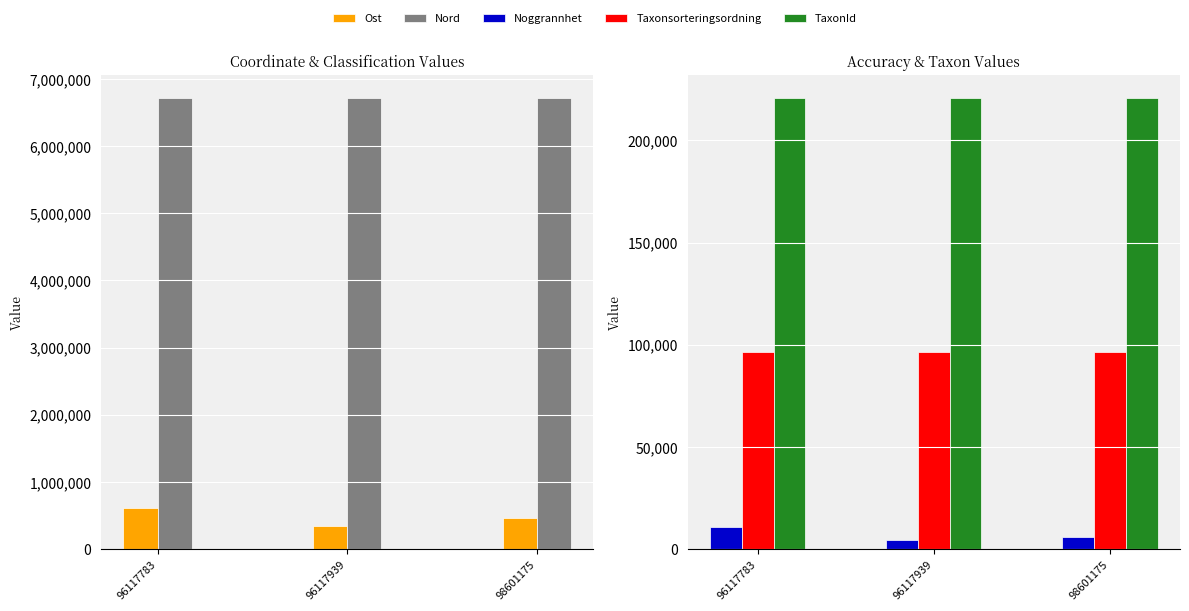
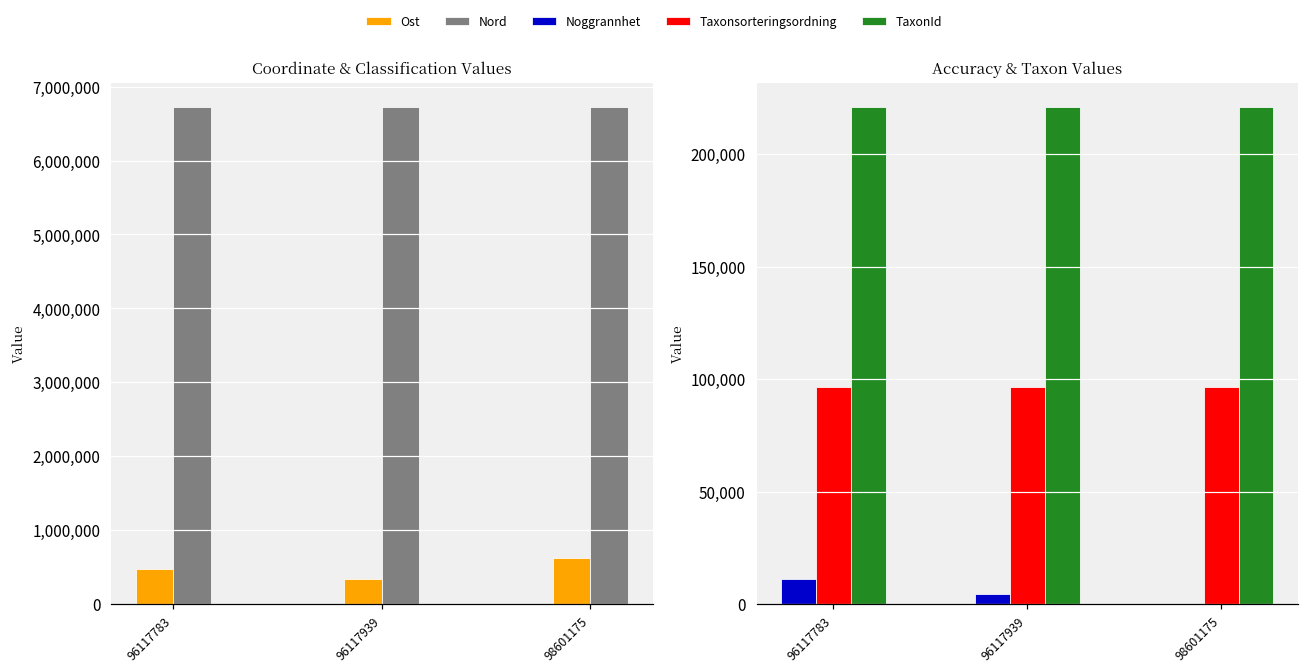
  {
    "Coordinate & Classification Values": {
      "Ost": {
-       "96117783": "600,000",
+       "96117783": "500,000",
        "96117939": "300,000",
-       "98601175": "500,000"
+       "98601175": "600,000"
      },
      "Nord": {
        "96117783": "6,700,000",
        "96117939": "6,700,000",
        "98601175": "6,700,000"
      }
    },
    "Accuracy & Taxon Values": {
      "Noggrannhet": {
        "96117783": "11,000",
        "96117939": "5,000",
-       "98601175": "6,000"
+       "98601175": "0"
      },
      "Taxonsorteringsordning": {
        "96117783": "96,000",
        "96117939": "96,000",
        "98601175": "96,000"
      },
      "TaxonId": {
        "96117783": "221,000",
        "96117939": "221,000",
        "98601175": "221,000"
      }
    }
  }
